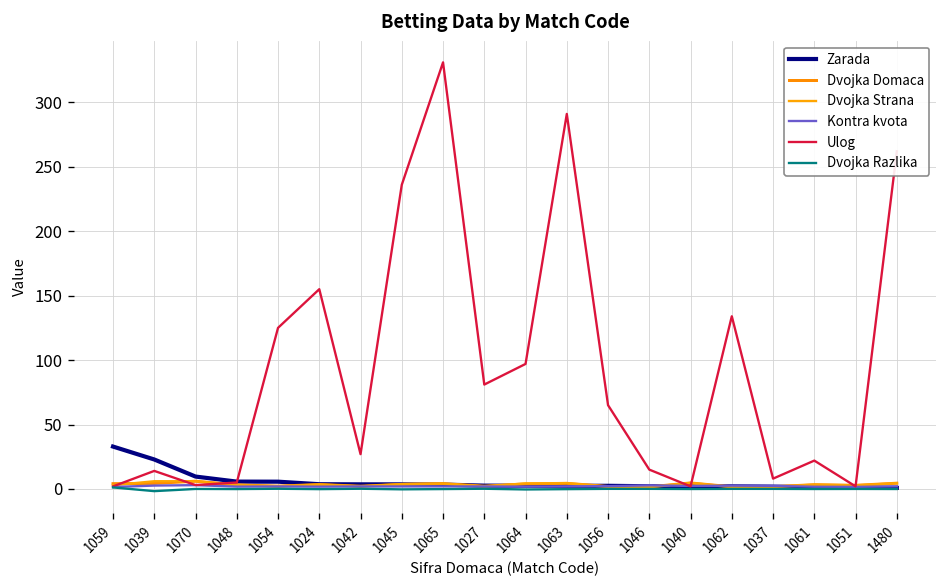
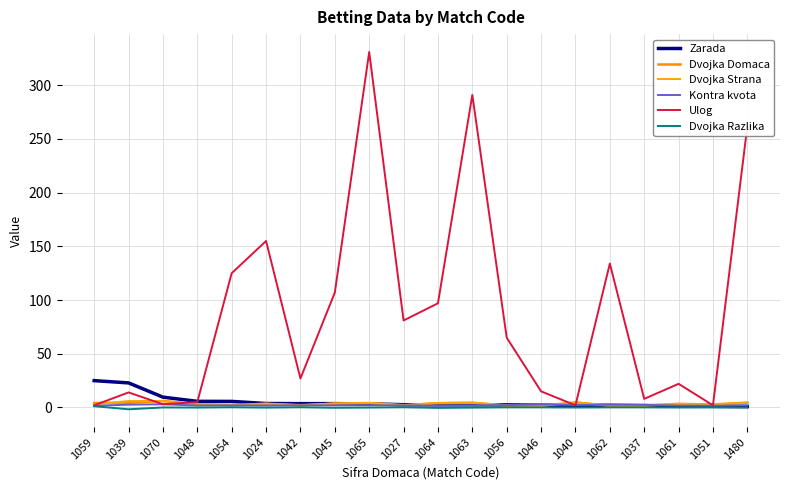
  {
    "Zarada": {
-     "1059": 33,
+     "1059": 25,
      "1039": 23,
      "1070": 10,
      "1054": 6
    },
    "Ulog": {
      "1039": 14,
      "1054": 125,
      "1024": 155,
      "1042": 27,
-     "1045": 236,
+     "1045": 107,
      "1065": 331,
      "1027": 81,
      "1064": 97,
      "1063": 291,
      "1056": 65,
      "1046": 15,
      "1062": 134,
      "1037": 8,
      "1061": 22
    },
    "Dvojka Razlika": {
      "1039": -2,
      "1070": 0
    }
  }
